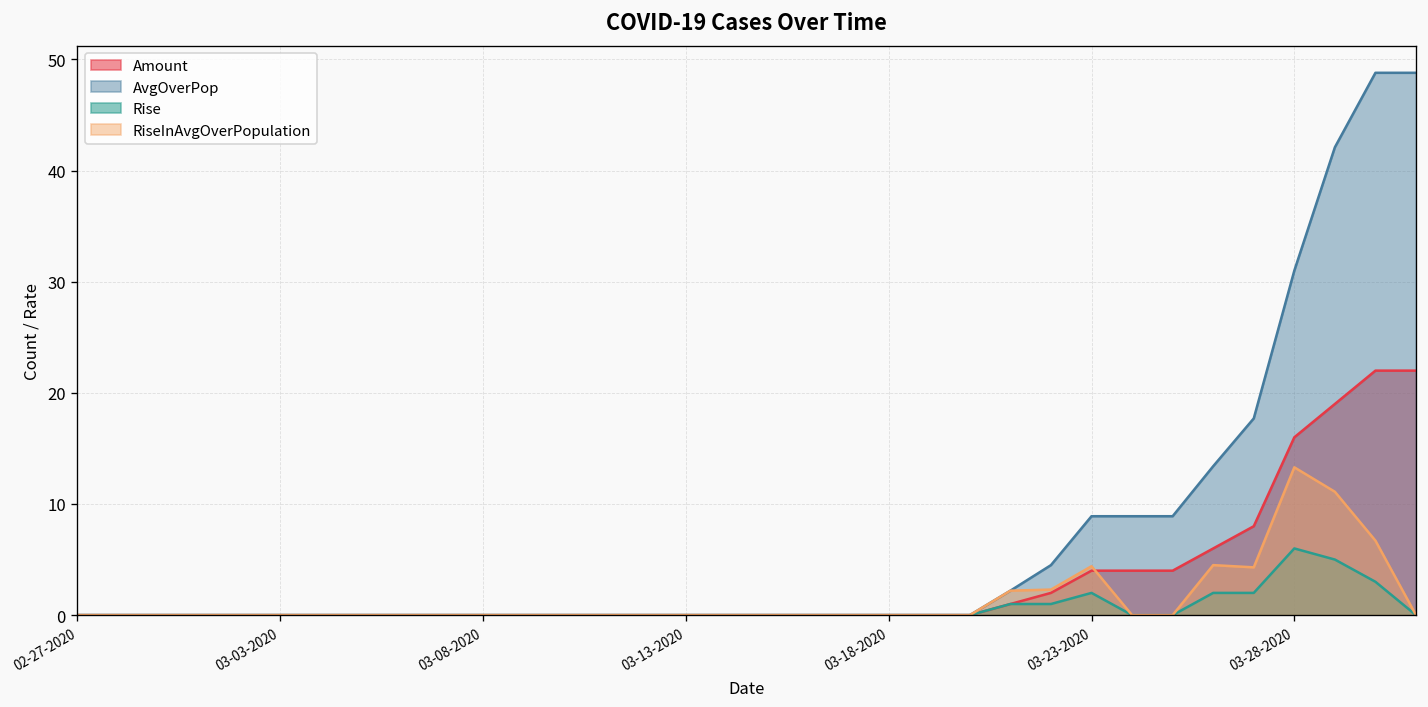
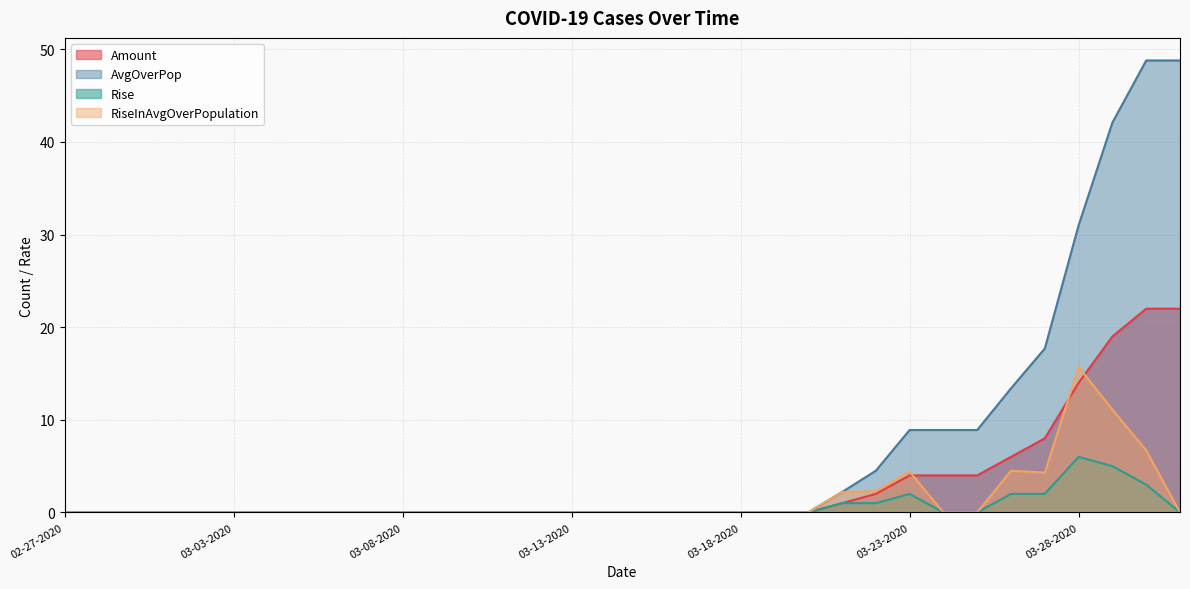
  {
    "Amount": {
      "03-23-2020": 4,
-     "03-28-2020": 16
+     "03-28-2020": 14
    },
    "RiseInAvgOverPopulation": {
      "03-23-2020": 4,
-     "03-28-2020": 13
+     "03-28-2020": 16
    }
  }
